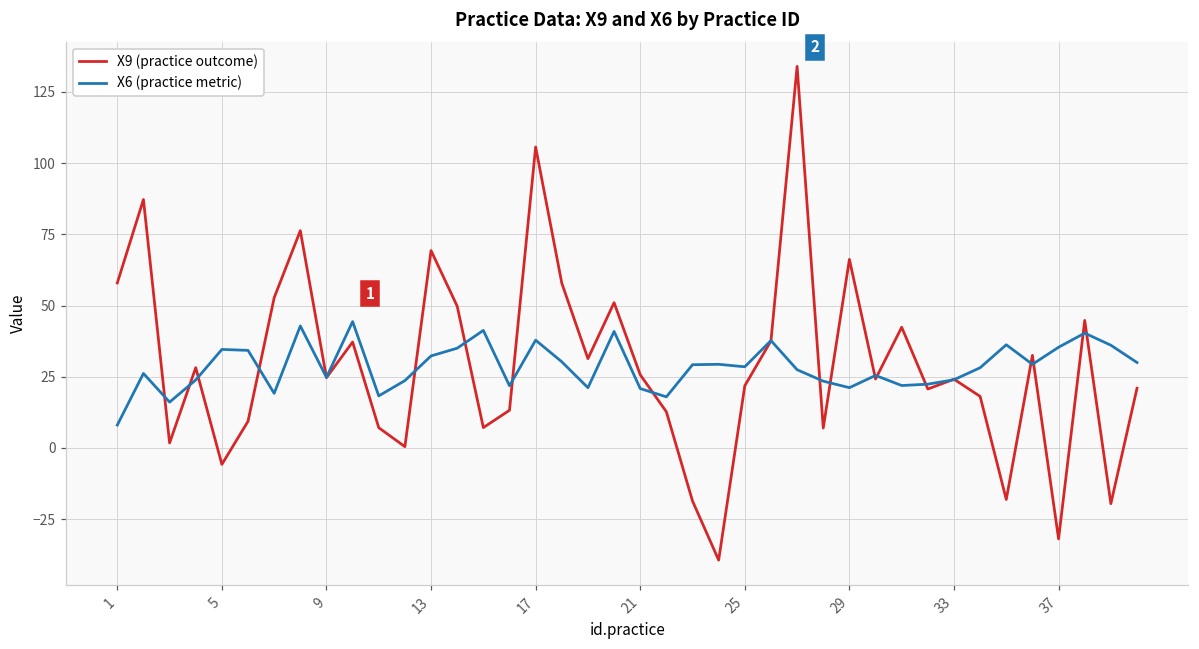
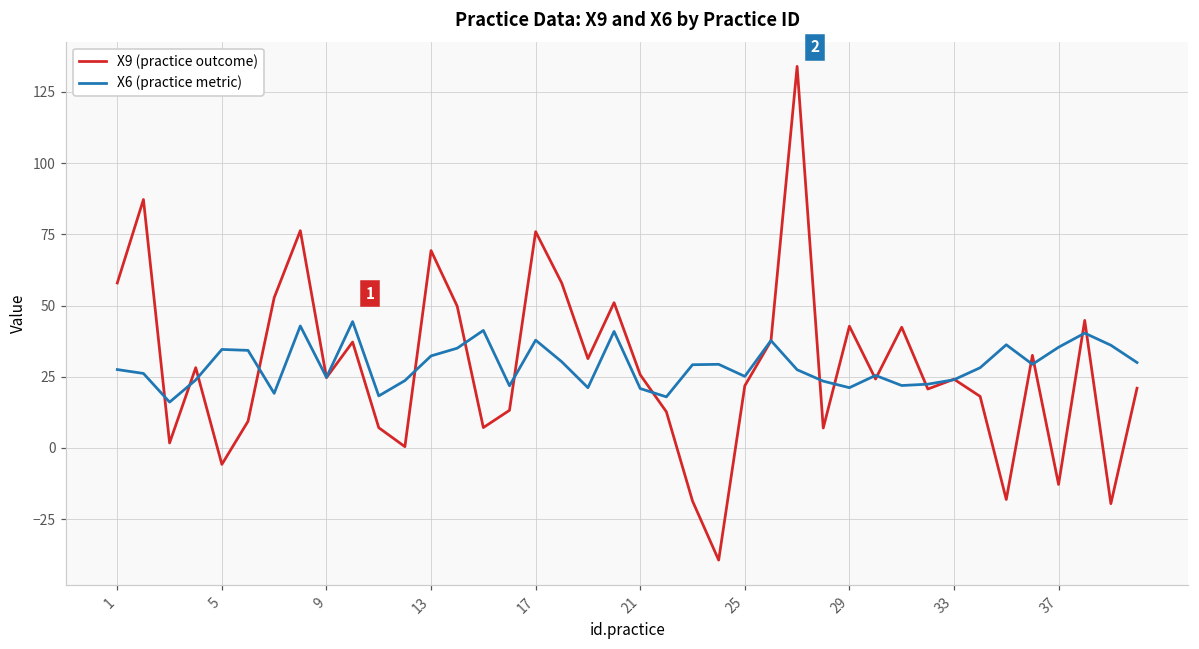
  {
    "X9 (practice outcome)": {
      "1": 58,
      "5": -6,
      "13": 69,
-     "17": 106,
+     "17": 76,
      "21": 26,
      "25": 22,
-     "29": 66,
-     "37": -32
+     "29": 43,
+     "37": -13
    },
    "X6 (practice metric)": {
-     "1": 8,
+     "1": 28,
      "5": 35,
      "13": 32,
      "17": 38,
      "21": 21,
-     "25": 28,
+     "25": 25,
      "29": 21,
      "37": 35
    }
  }
